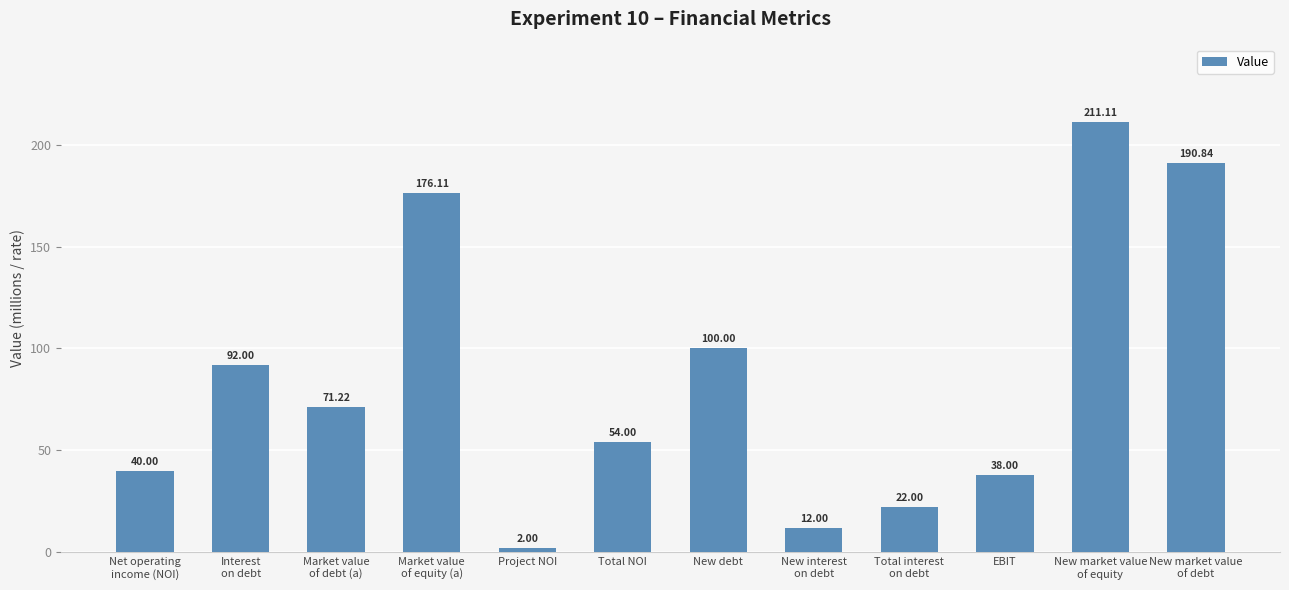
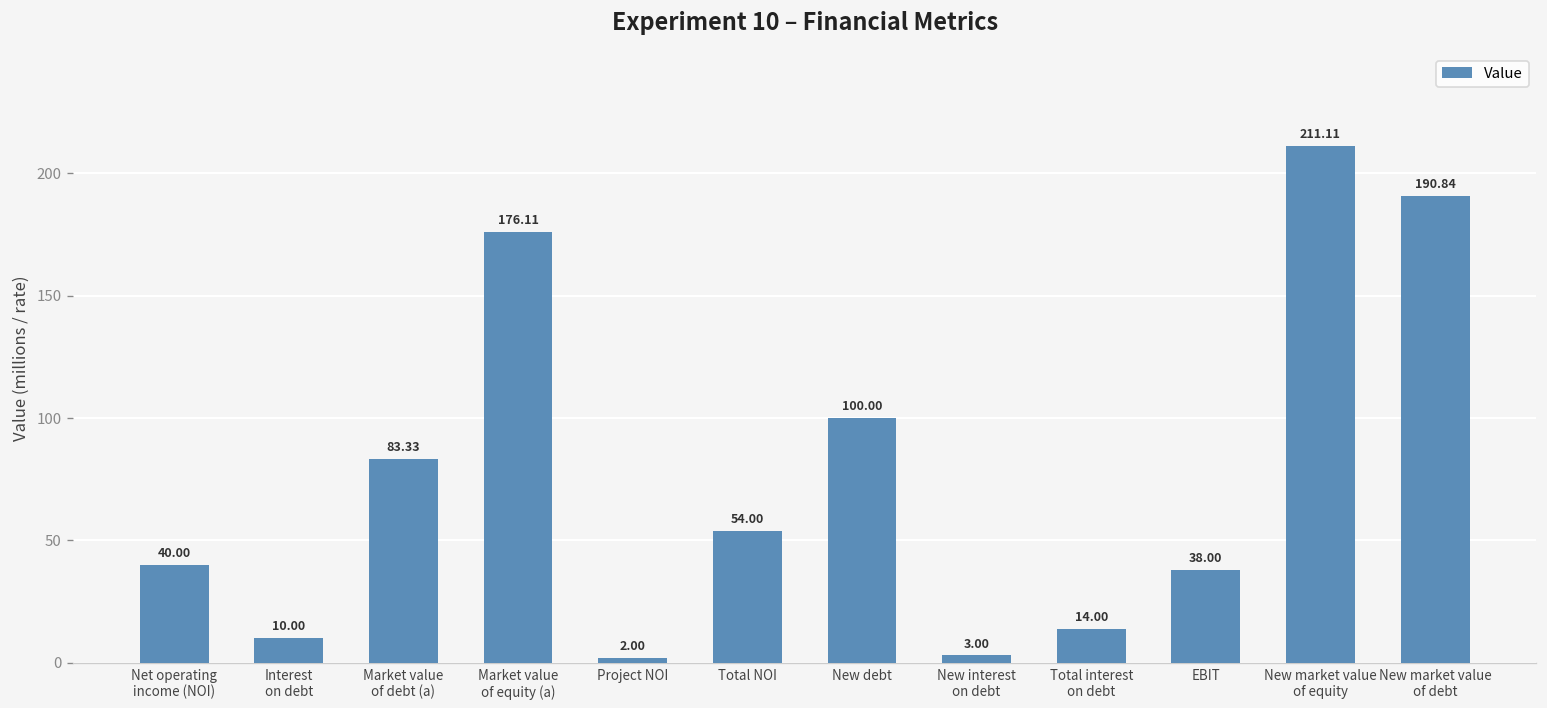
  {
    "Net operating income (NOI)": 40.00,
-   "Interest on debt": 92.00,
-   "Market value of debt (a)": 71.22,
+   "Interest on debt": 10.00,
+   "Market value of debt (a)": 83.33,
    "Market value of equity (a)": 176.11,
    "Project NOI": 2.00,
    "Total NOI": 54.00,
    "New debt": 100.00,
-   "New interest on debt": 12.00,
-   "Total interest on debt": 22.00,
+   "New interest on debt": 3.00,
+   "Total interest on debt": 14.00,
    "EBIT": 38.00,
    "New market value of equity": 211.11,
    "New market value of debt": 190.84
  }
